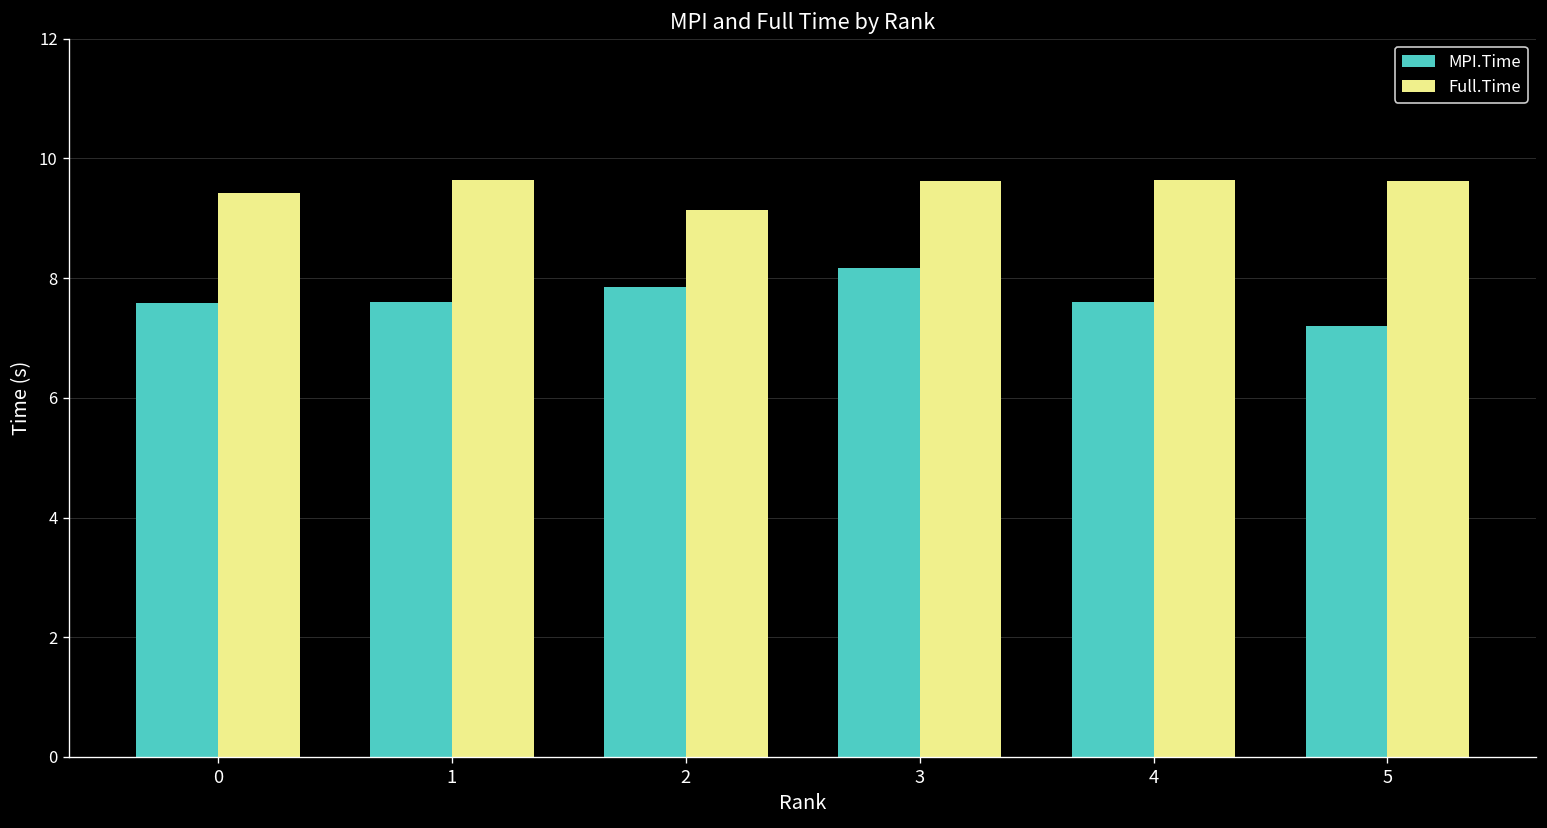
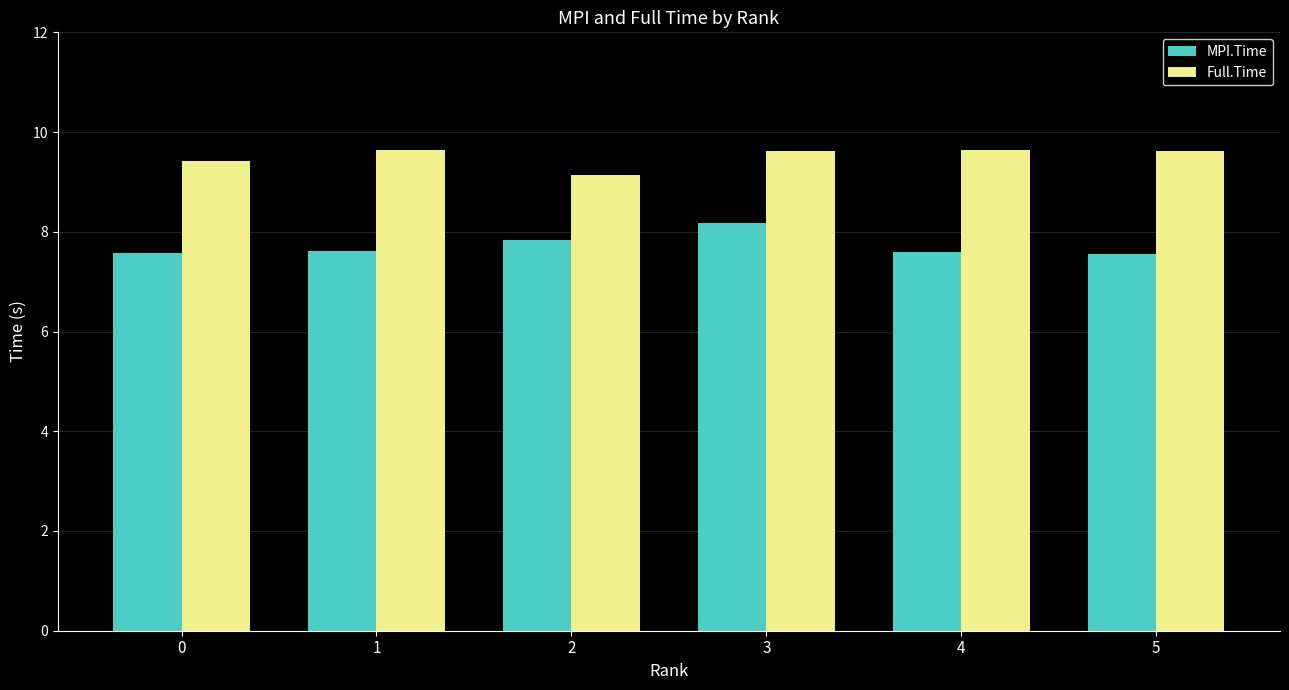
  {
    "MPI.Time": {
      "0": 7.6,
      "1": 7.6,
      "2": 7.8,
      "3": 8.2,
      "4": 7.6,
-     "5": 7.2
+     "5": 7.6
    },
    "Full.Time": {
      "0": 9.4,
      "1": 9.6,
      "2": 9.1,
      "3": 9.6,
      "4": 9.6,
      "5": 9.6
    }
  }
